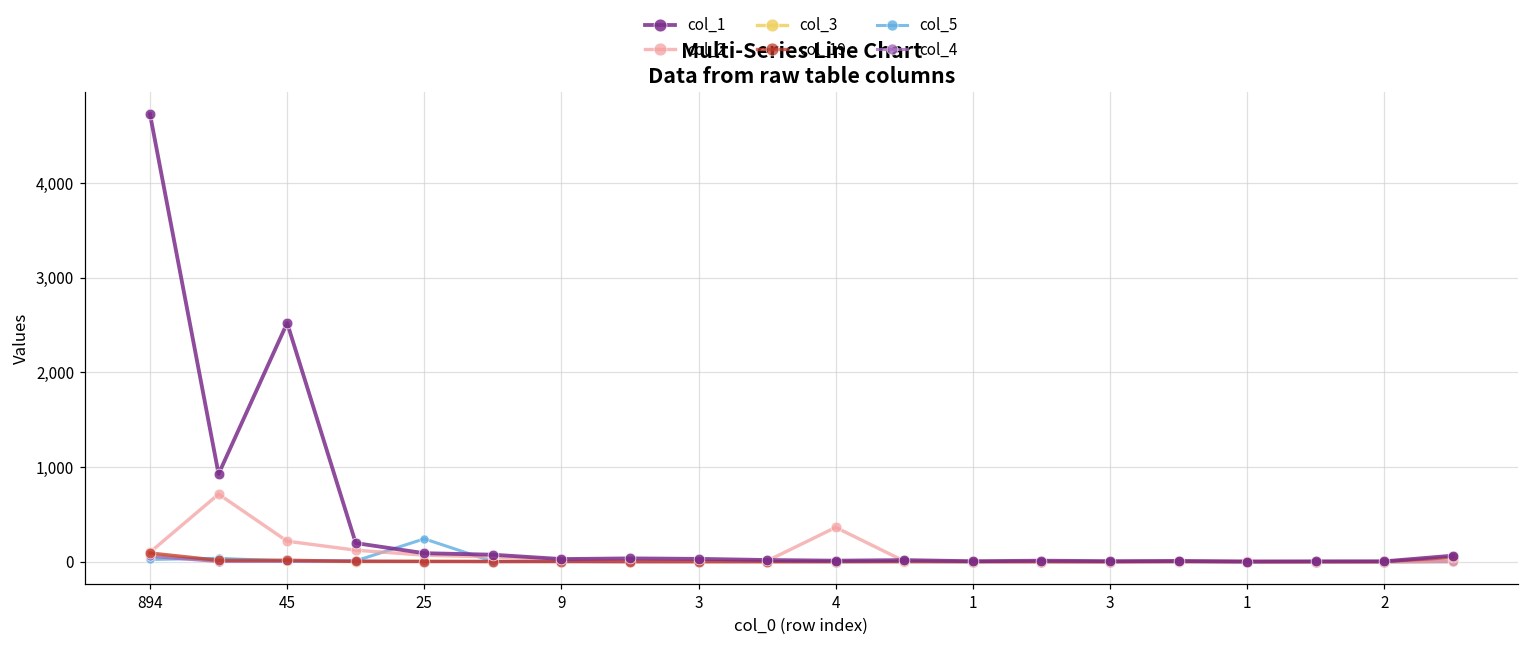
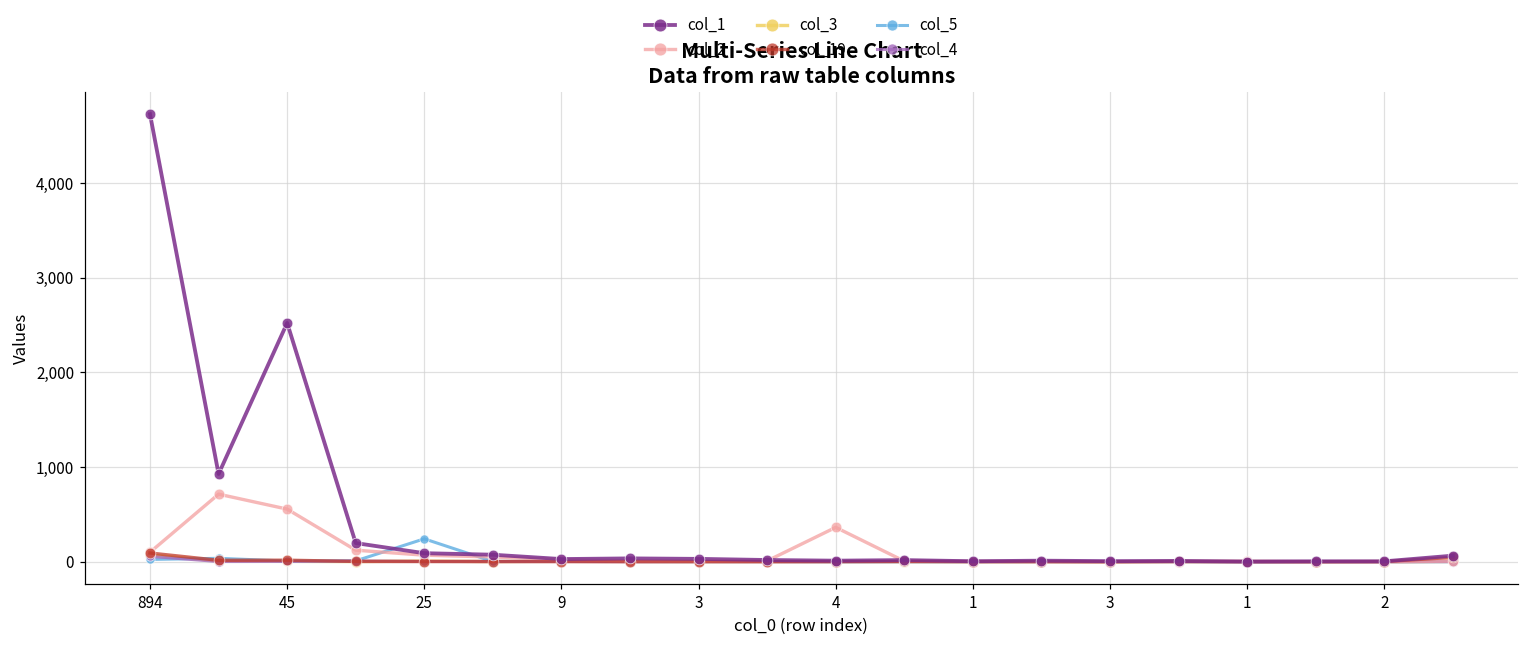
  {
    "col_1": {
      "894": "4,700",
      "45": "2,500"
    },
    "col_2": {
-     "45": "200",
+     "45": "600",
      "4": "400"
    },
    "col_5": {
      "894": "0",
      "25": "200"
    }
  }
